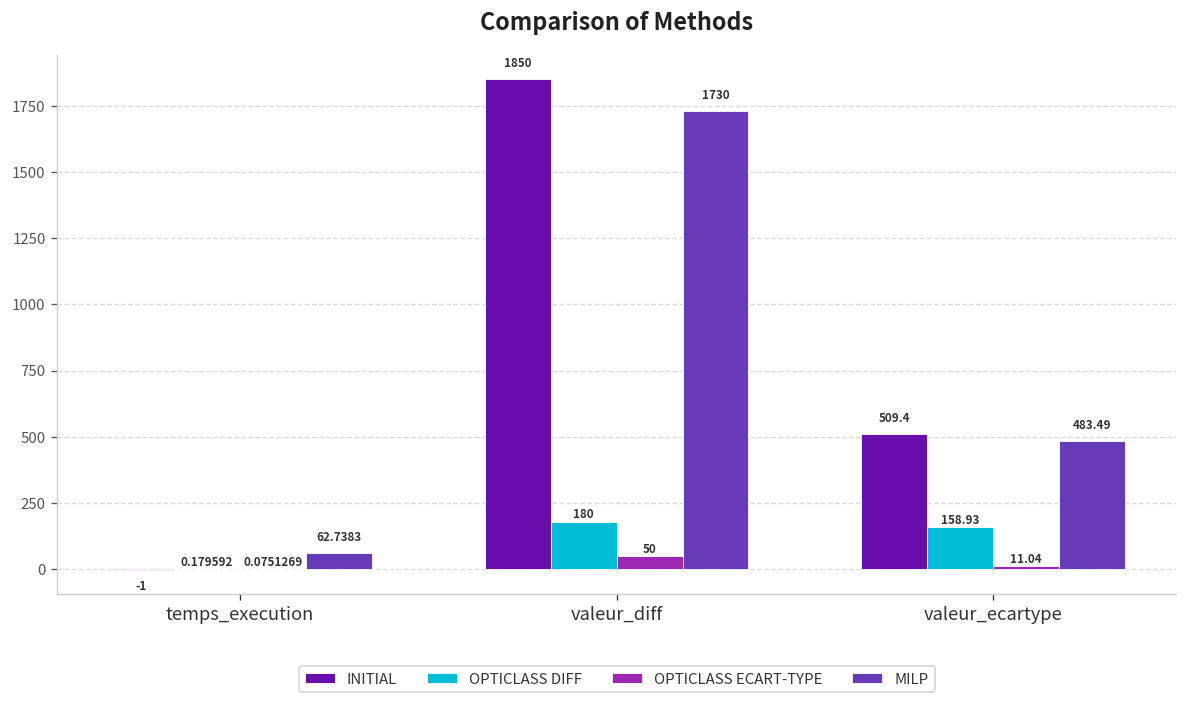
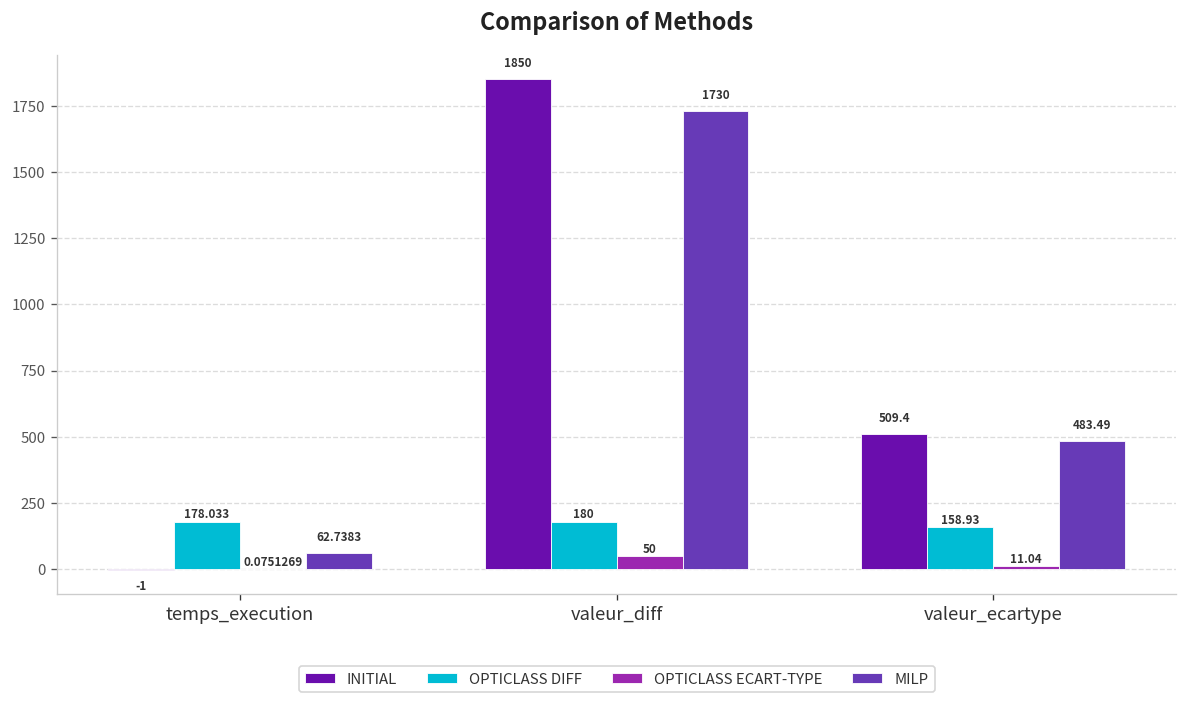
  {
    "OPTICLASS DIFF": {
-     "temps_execution": 0.179592,
+     "temps_execution": 178.033,
      "valeur_diff": 180,
      "valeur_ecartype": 158.93
    }
  }
